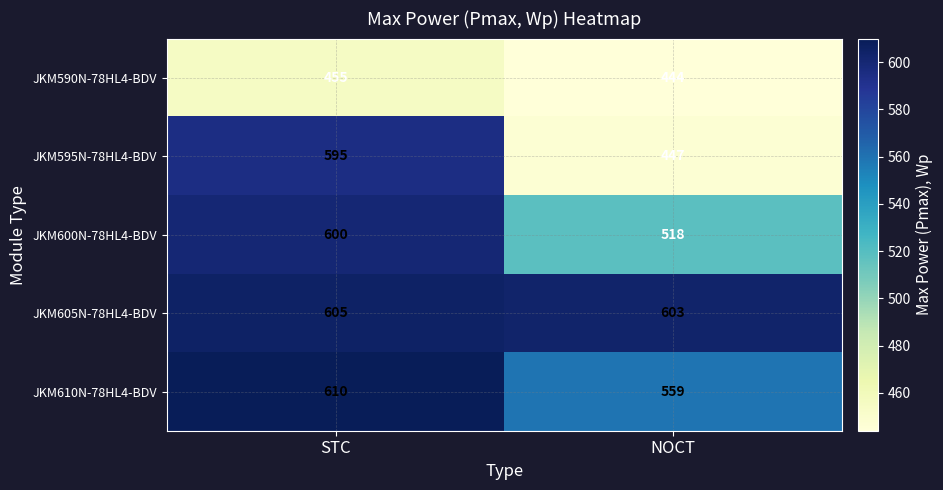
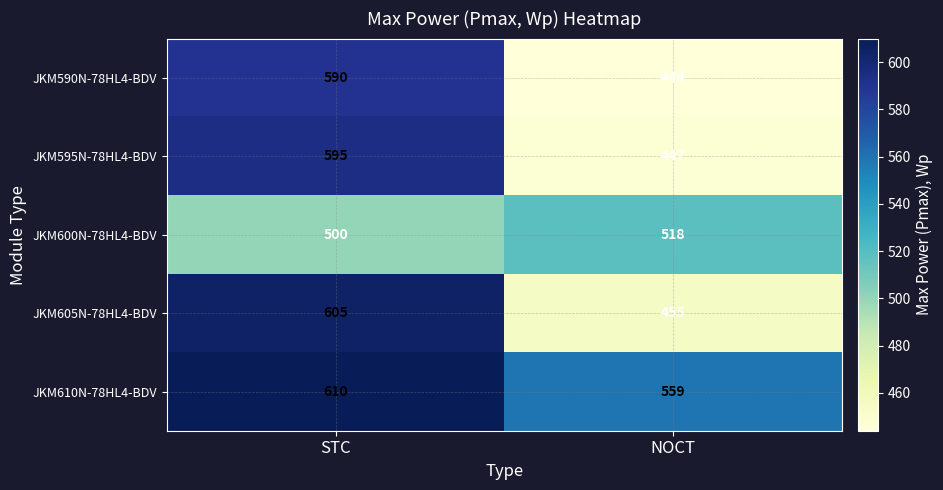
  {
    "JKM590N-78HL4-BDV": {
-     "STC": 455
+     "STC": 590
    },
    "JKM595N-78HL4-BDV": {
      "STC": 595
    },
    "JKM600N-78HL4-BDV": {
-     "STC": 600,
+     "STC": 500,
      "NOCT": 518
    },
    "JKM605N-78HL4-BDV": {
      "STC": 605,
-     "NOCT": 603
+     "NOCT": 455
    },
    "JKM610N-78HL4-BDV": {
      "STC": 610,
      "NOCT": 559
    }
  }
